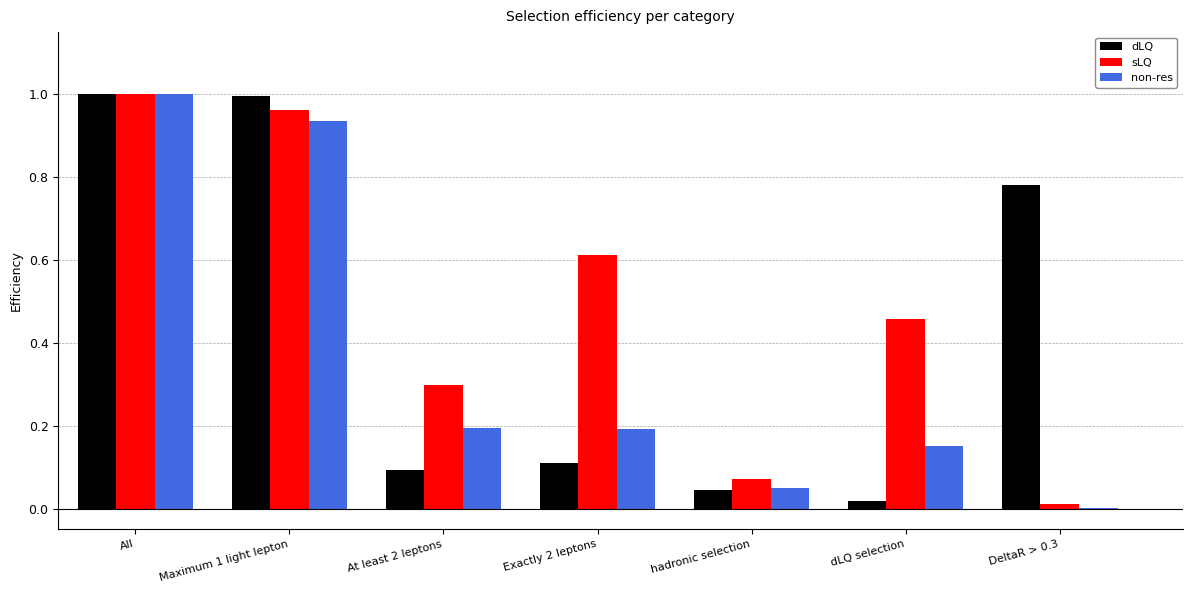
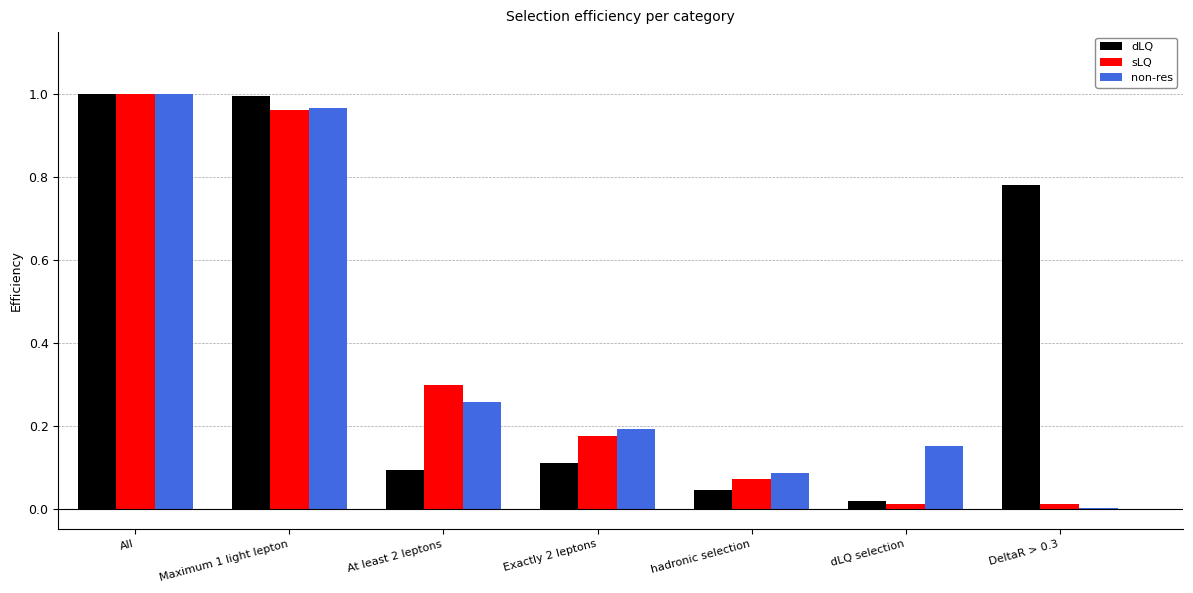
  {
    "dLQ": {
      "All": 1.00,
      "Maximum 1 light lepton": 1.00,
      "At least 2 leptons": 0.09,
      "Exactly 2 leptons": 0.11,
      "hadronic selection": 0.04,
      "dLQ selection": 0.02,
      "DeltaR > 0.3": 0.78
    },
    "sLQ": {
      "All": 1.00,
      "Maximum 1 light lepton": 0.96,
      "At least 2 leptons": 0.30,
-     "Exactly 2 leptons": 0.61,
+     "Exactly 2 leptons": 0.18,
      "hadronic selection": 0.07,
-     "dLQ selection": 0.46,
+     "dLQ selection": 0.01,
      "DeltaR > 0.3": 0.01
    },
    "non-res": {
      "All": 1.00,
-     "Maximum 1 light lepton": 0.93,
-     "At least 2 leptons": 0.19,
+     "Maximum 1 light lepton": 0.97,
+     "At least 2 leptons": 0.26,
      "Exactly 2 leptons": 0.19,
-     "hadronic selection": 0.05,
+     "hadronic selection": 0.09,
      "dLQ selection": 0.15
    }
  }
